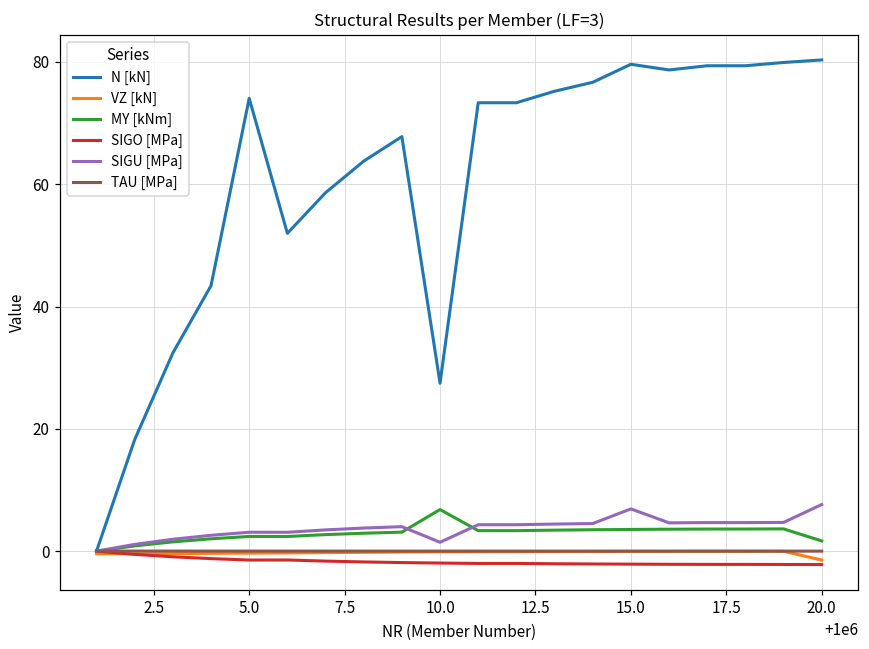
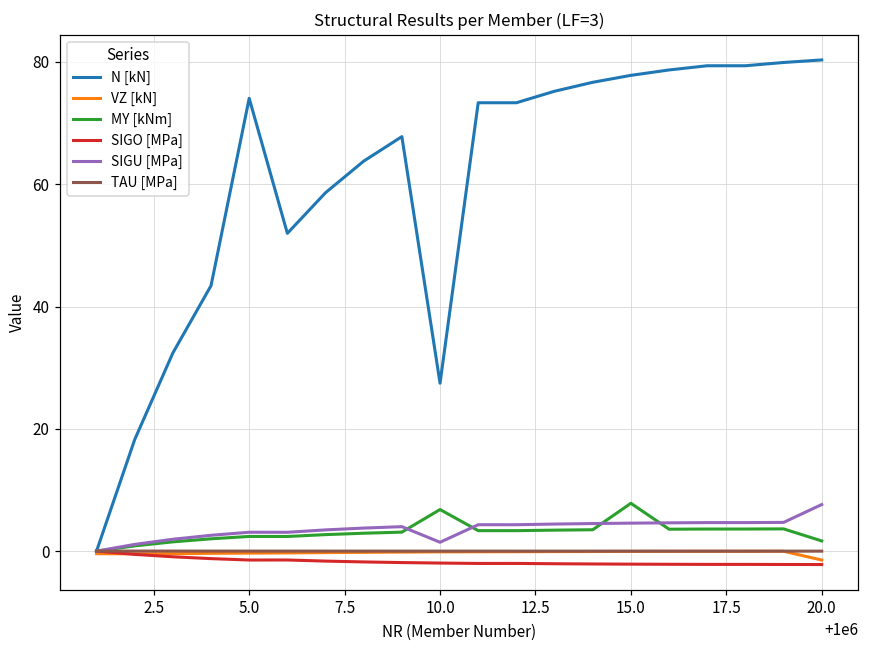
  {
    "N [kN]": {
      "5.0": 74,
      "10.0": 27,
-     "15.0": 80,
+     "15.0": 78,
      "20.0": 80
    },
    "VZ [kN]": {
      "20.0": -1
    },
    "MY [kNm]": {
      "5.0": 2,
      "10.0": 7,
-     "15.0": 4,
+     "15.0": 8,
      "20.0": 2
    },
    "SIGO [MPa]": {
      "5.0": -1,
      "10.0": -2,
      "15.0": -2,
      "20.0": -2
    },
    "SIGU [MPa]": {
      "5.0": 3,
      "10.0": 1,
-     "15.0": 7,
+     "15.0": 5,
      "20.0": 8
    },
    "TAU [MPa]": {
      "20.0": 0
    }
  }
